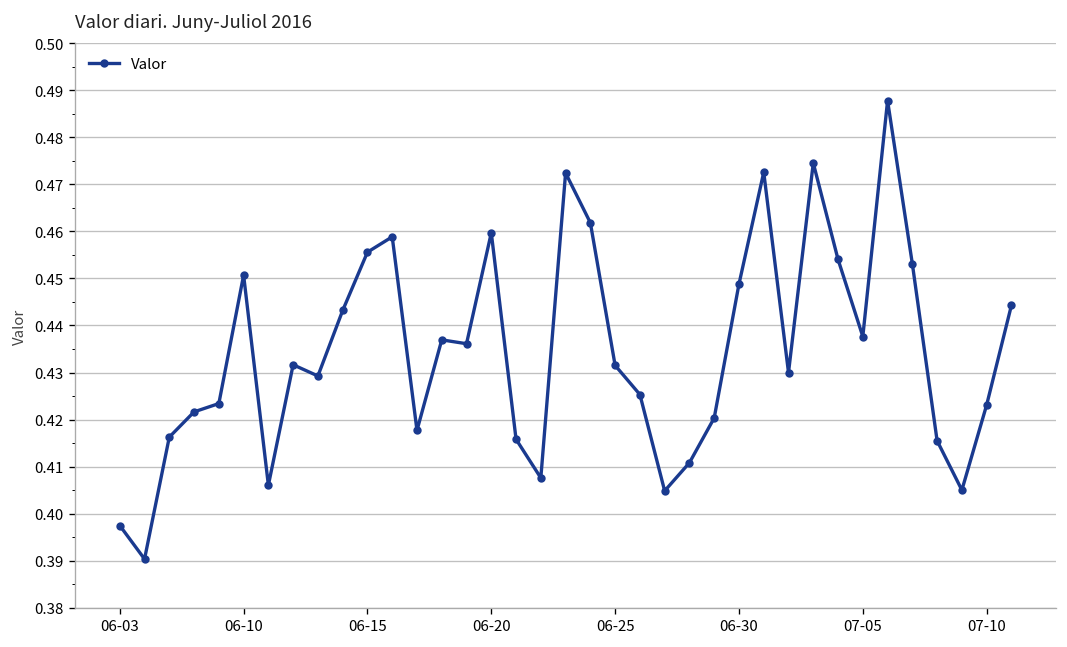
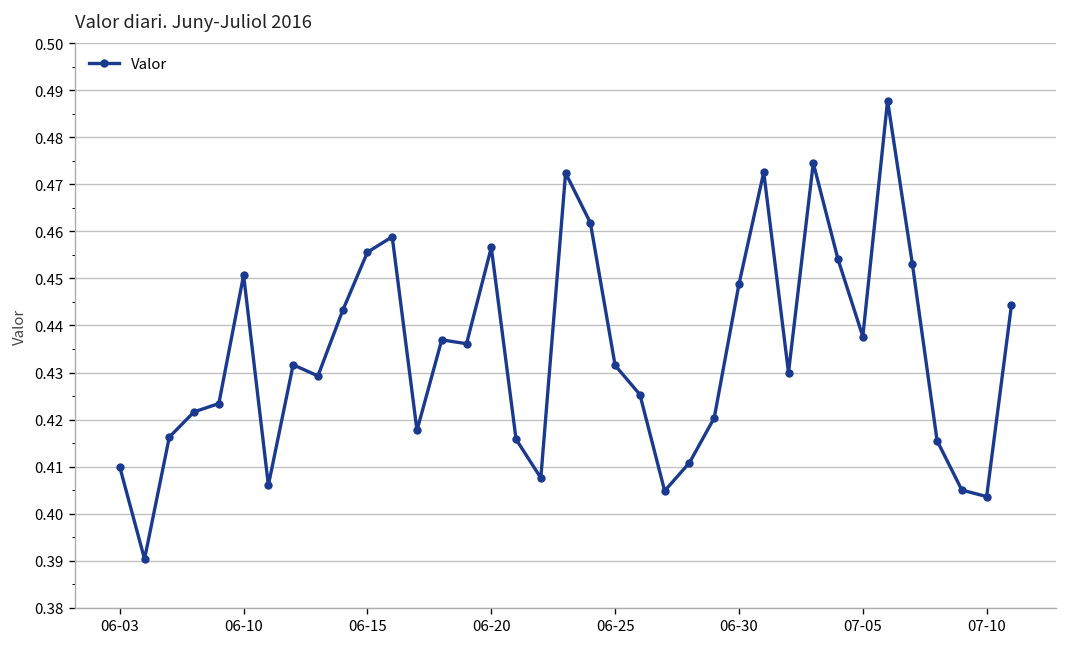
  {
-   "06-03": 0.397,
+   "06-03": 0.410,
    "06-10": 0.451,
    "06-15": 0.456,
-   "06-20": 0.460,
+   "06-20": 0.457,
    "06-25": 0.432,
    "06-30": 0.449,
    "07-05": 0.438,
-   "07-10": 0.423
+   "07-10": 0.404
  }
